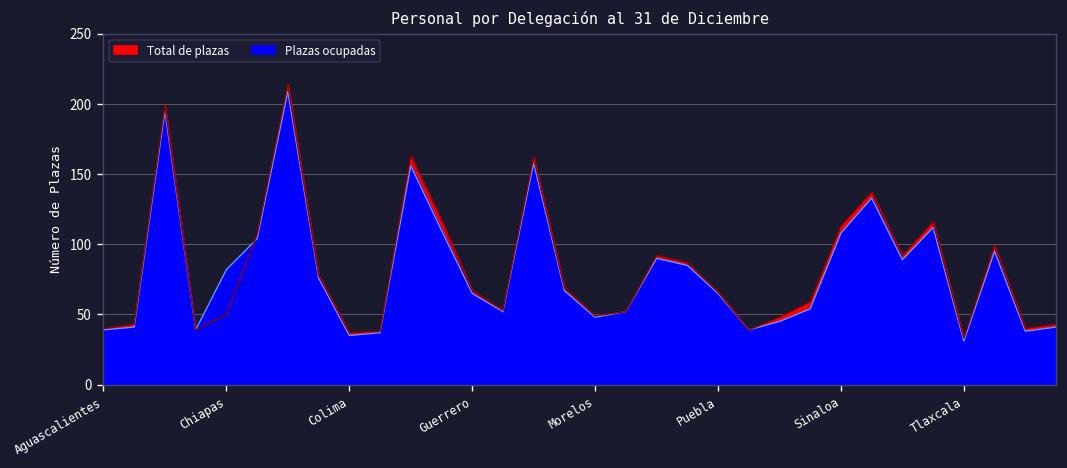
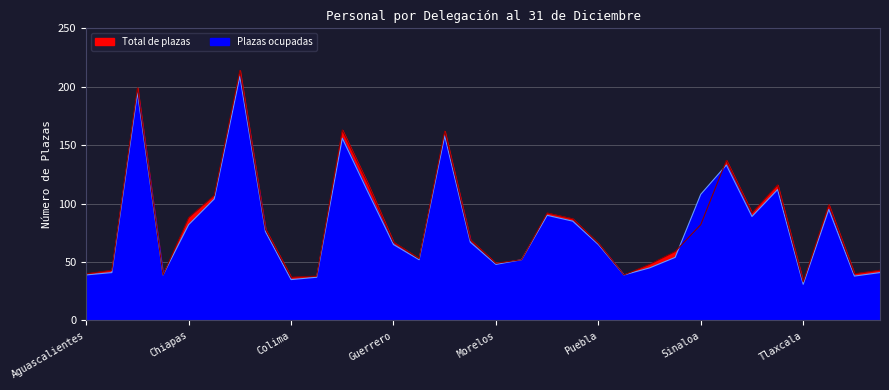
  {
    "Total de plazas": {
-     "Chiapas": 50,
-     "Sinaloa": 113
+     "Chiapas": 88,
+     "Sinaloa": 82
    },
    "Plazas ocupadas": {
      "Chiapas": 82,
      "Sinaloa": 108
    }
  }
